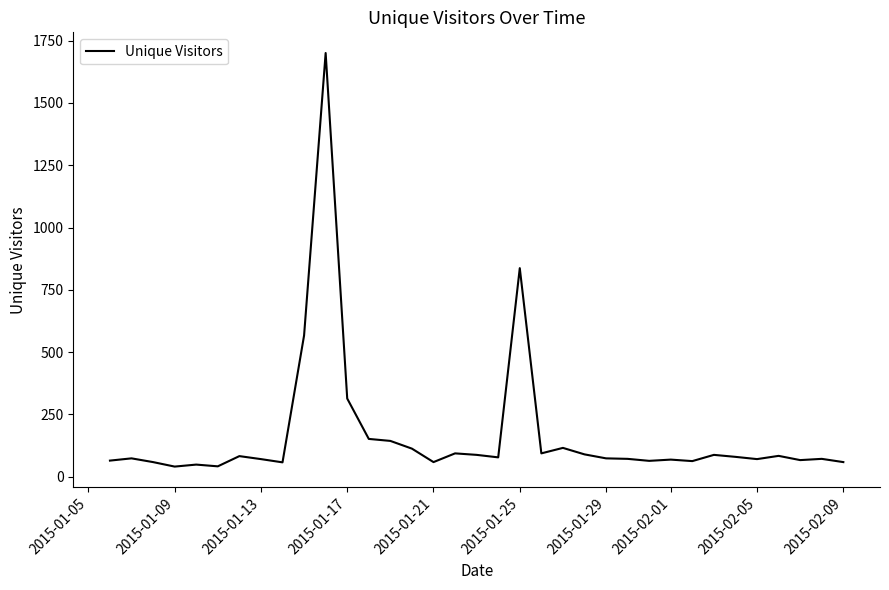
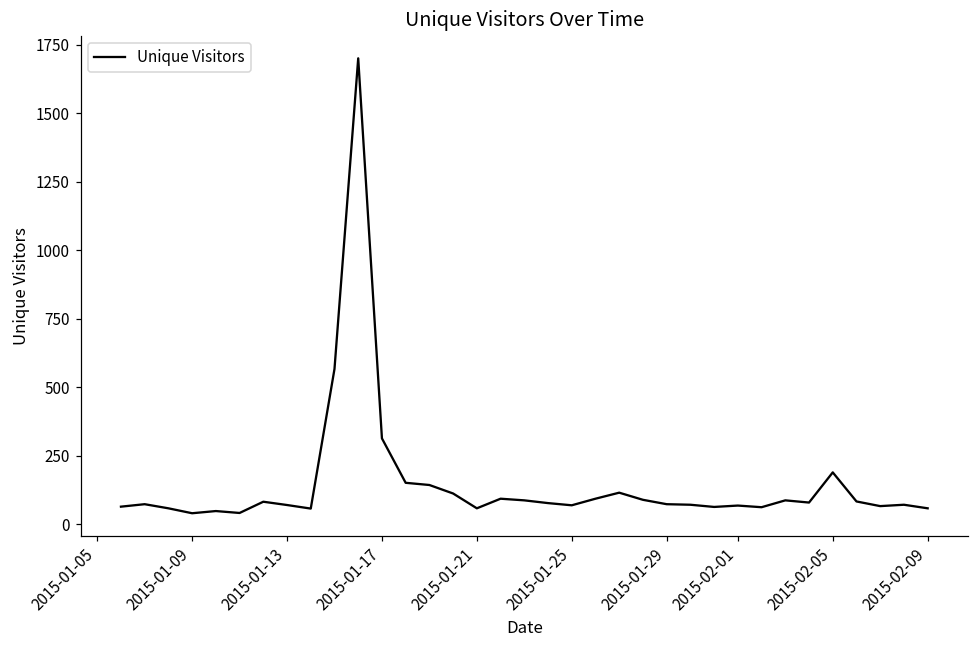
  {
    "2015-01-09": 40,
    "2015-01-13": 70,
    "2015-01-17": 310,
    "2015-01-21": 60,
-   "2015-01-25": 840,
+   "2015-01-25": 70,
    "2015-01-29": 70,
    "2015-02-01": 70,
-   "2015-02-05": 70,
+   "2015-02-05": 190,
    "2015-02-09": 60
  }
